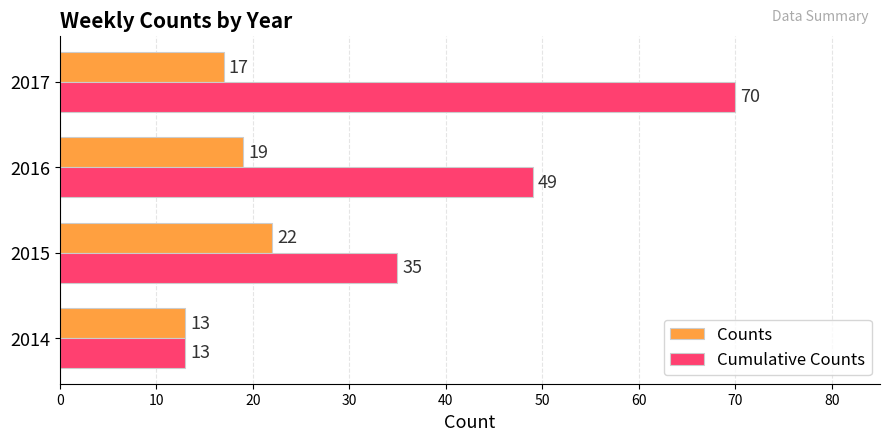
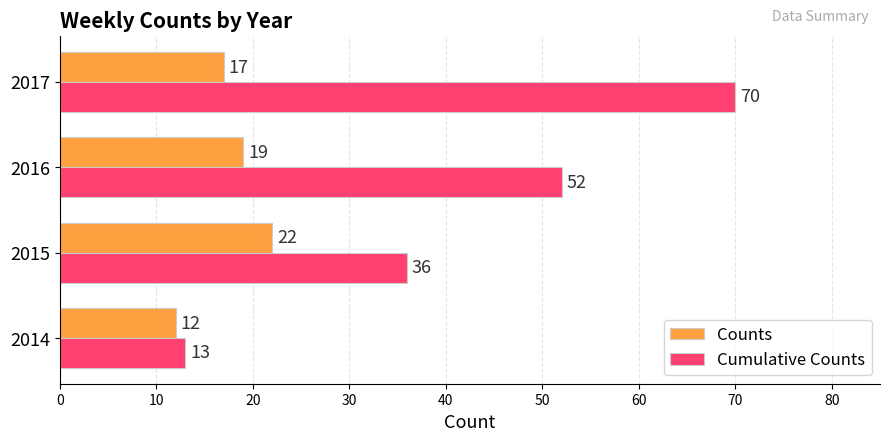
  {
    "Counts": {
      "2017": 17,
      "2016": 19,
      "2015": 22,
-     "2014": 13
+     "2014": 12
    },
    "Cumulative Counts": {
      "2017": 70,
-     "2016": 49,
-     "2015": 35,
+     "2016": 52,
+     "2015": 36,
      "2014": 13
    }
  }
